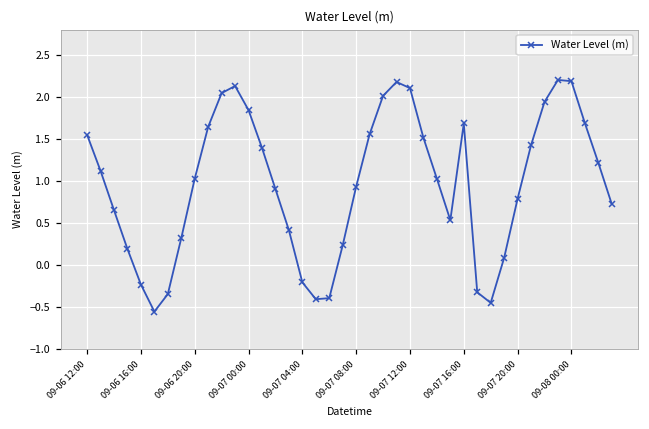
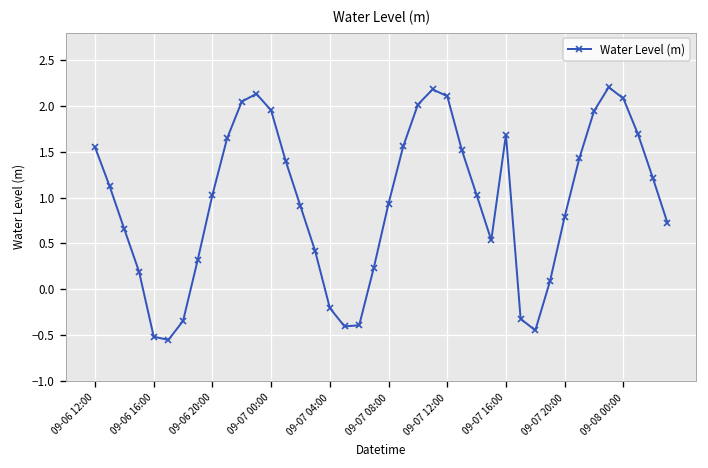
  {
    "09-06 12:00": 1.5,
-   "09-06 16:00": -0.2,
+   "09-06 16:00": -0.5,
    "09-06 20:00": 1.0,
-   "09-07 00:00": 1.8,
+   "09-07 00:00": 1.9,
    "09-07 04:00": -0.2,
    "09-07 08:00": 0.9,
    "09-07 12:00": 2.1,
    "09-07 16:00": 1.7,
    "09-07 20:00": 0.8,
-   "09-08 00:00": 2.2
+   "09-08 00:00": 2.1
  }
